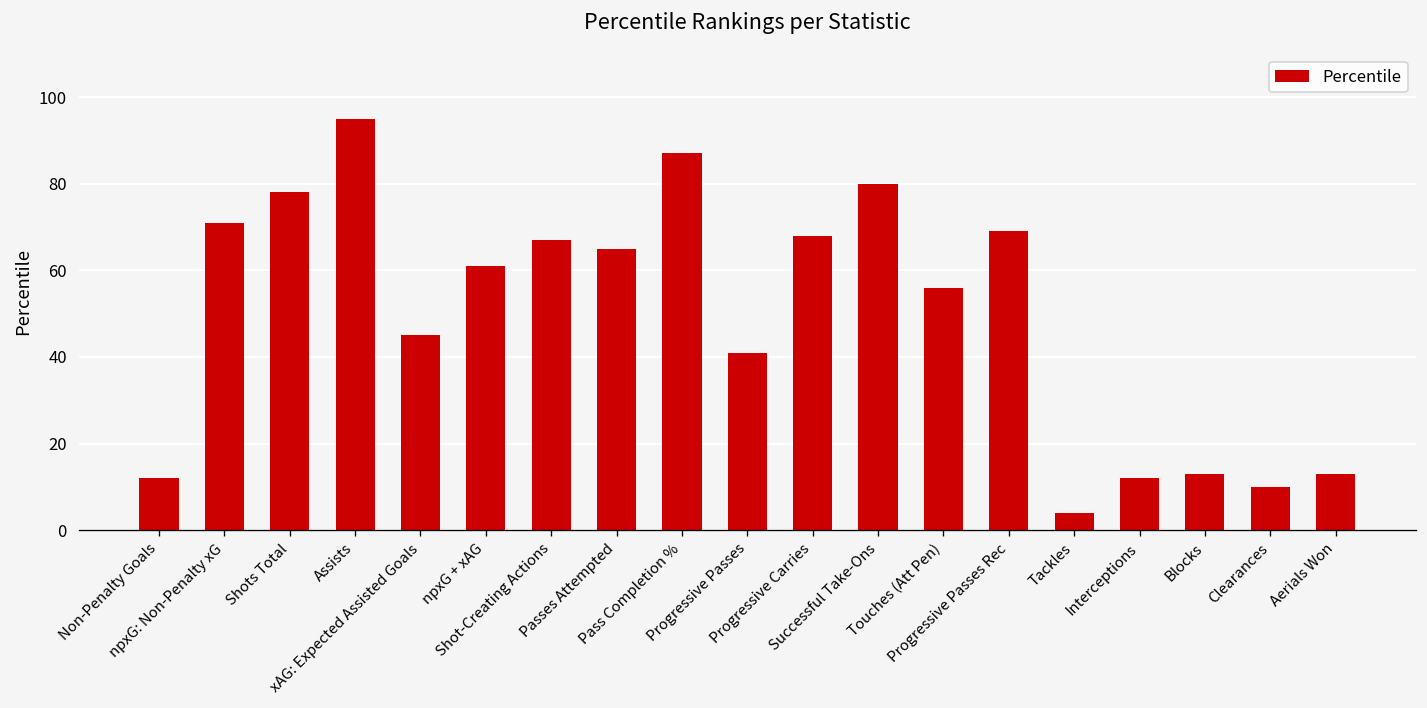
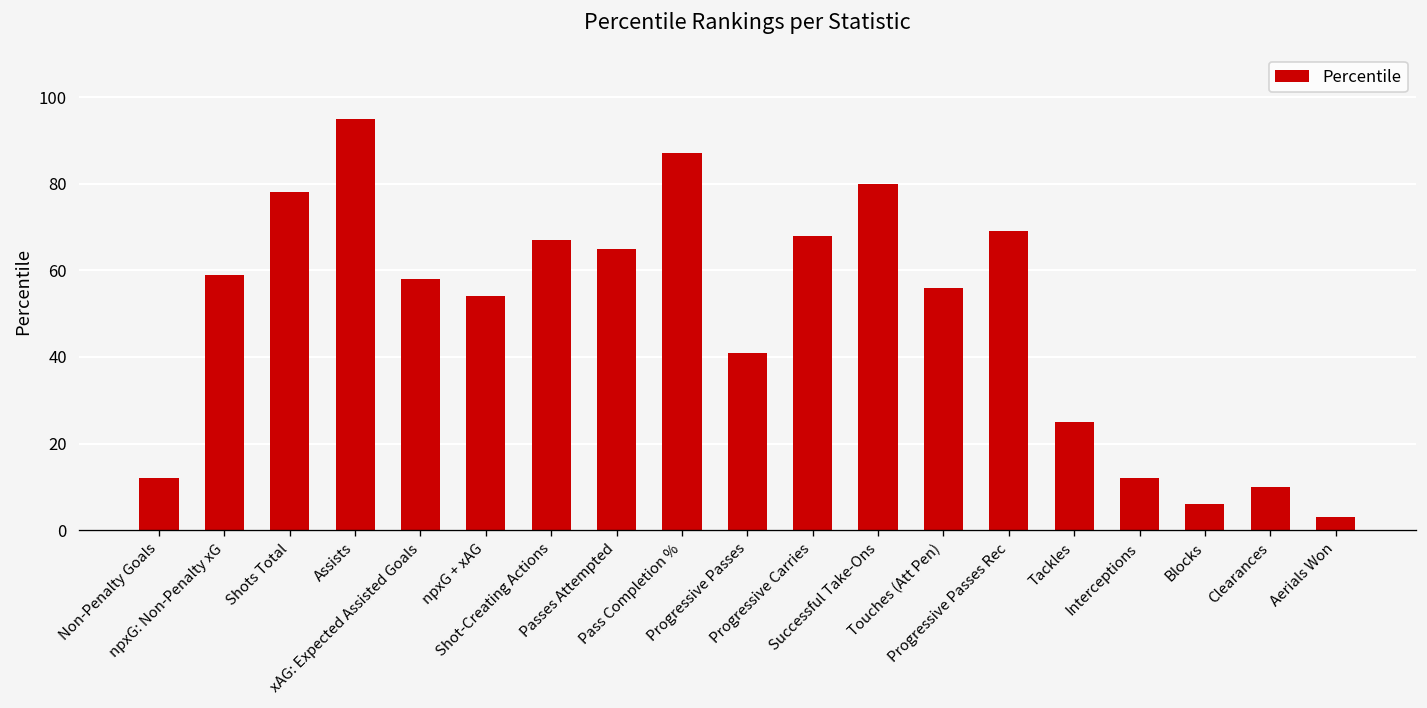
  {
    "Non-Penalty Goals": 12,
-   "npxG: Non-Penalty xG": 71,
+   "npxG: Non-Penalty xG": 59,
    "Shots Total": 78,
    "Assists": 95,
-   "xAG: Expected Assisted Goals": 45,
-   "npxG + xAG": 61,
+   "xAG: Expected Assisted Goals": 58,
+   "npxG + xAG": 54,
    "Shot-Creating Actions": 67,
    "Passes Attempted": 65,
    "Pass Completion %": 87,
    "Progressive Passes": 41,
    "Progressive Carries": 68,
    "Successful Take-Ons": 80,
    "Touches (Att Pen)": 56,
    "Progressive Passes Rec": 69,
-   "Tackles": 4,
+   "Tackles": 25,
    "Interceptions": 12,
-   "Blocks": 13,
+   "Blocks": 6,
    "Clearances": 10,
-   "Aerials Won": 13
+   "Aerials Won": 3
  }
